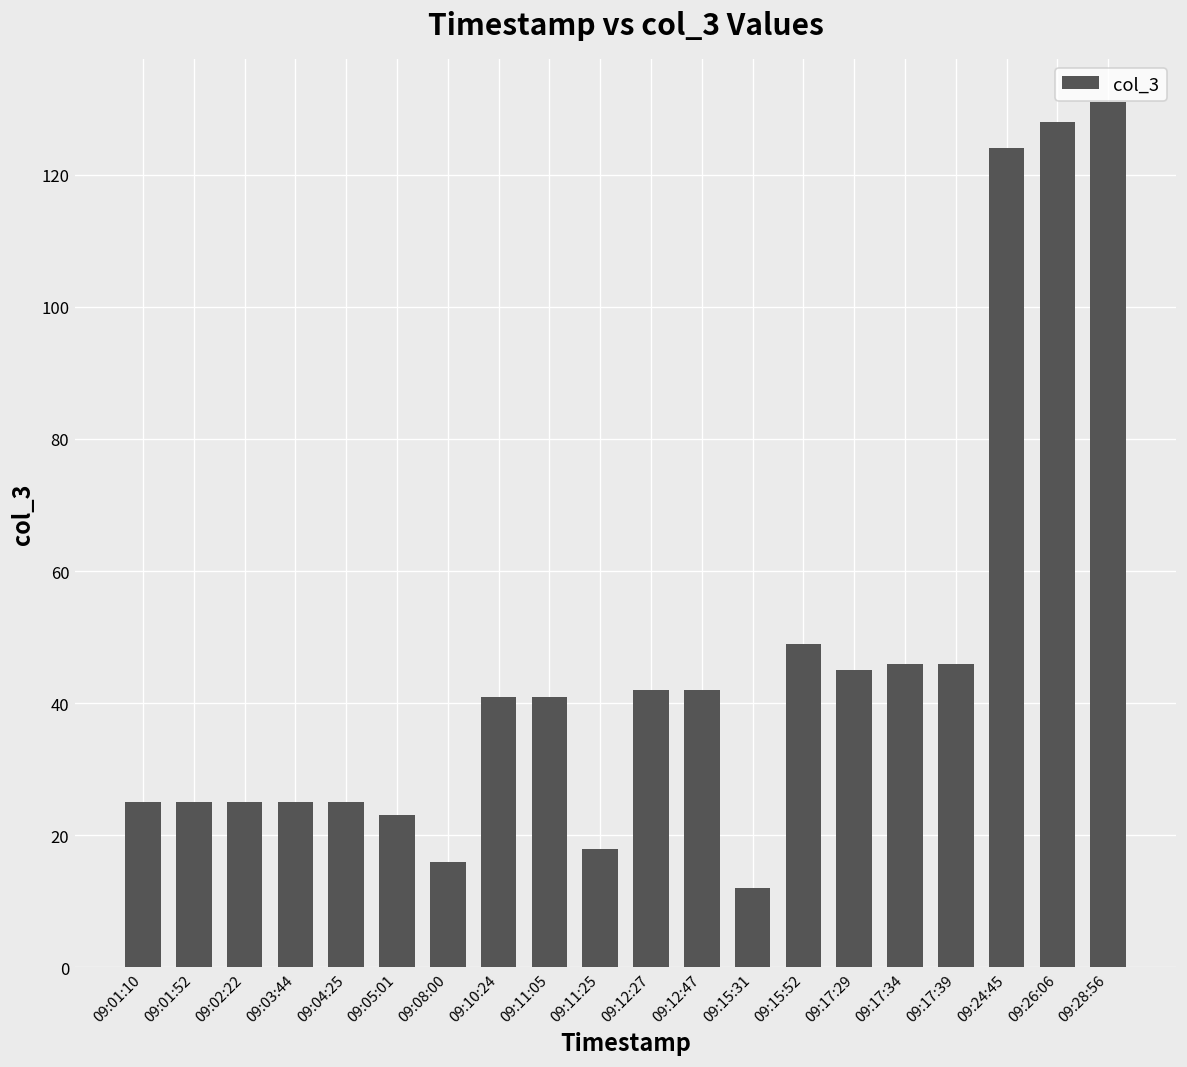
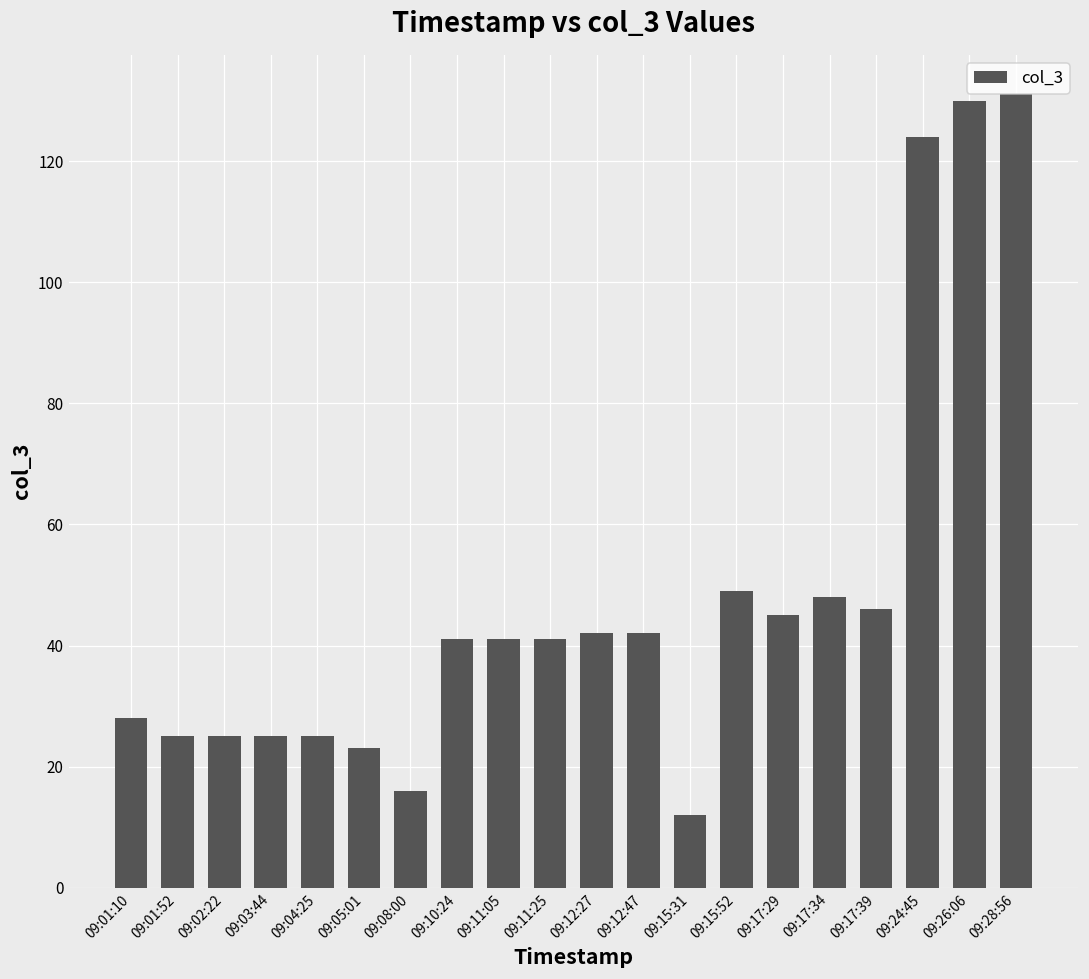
  {
-   "09:01:10": 25,
+   "09:01:10": 28,
    "09:01:52": 25,
    "09:02:22": 25,
    "09:03:44": 25,
    "09:04:25": 25,
    "09:05:01": 23,
    "09:08:00": 16,
    "09:10:24": 41,
    "09:11:05": 41,
-   "09:11:25": 18,
+   "09:11:25": 41,
    "09:12:27": 42,
    "09:12:47": 42,
    "09:15:31": 12,
    "09:15:52": 49,
    "09:17:29": 45,
-   "09:17:34": 46,
+   "09:17:34": 48,
    "09:17:39": 46,
    "09:24:45": 124,
-   "09:26:06": 128,
+   "09:26:06": 130,
    "09:28:56": 131
  }
